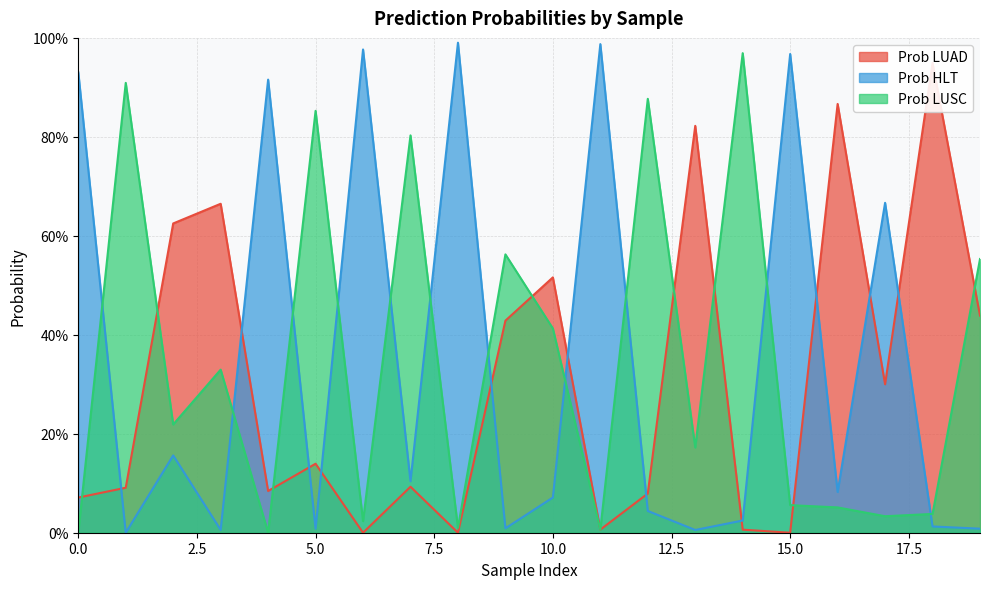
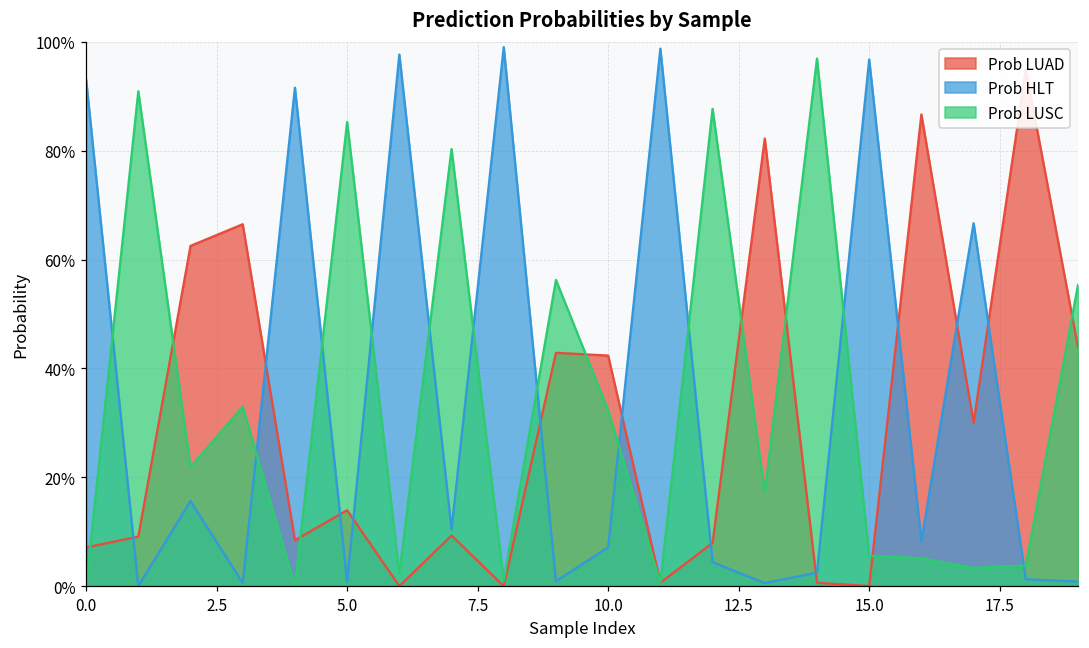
  {
    "Prob LUAD": {
      "0.0": "7%",
      "5.0": "14%",
-     "10.0": "52%",
+     "10.0": "42%",
      "15.0": "0%"
    },
    "Prob HLT": {
      "0.0": "93%",
      "5.0": "1%",
      "10.0": "7%",
      "15.0": "97%"
    },
    "Prob LUSC": {
      "0.0": "0%",
      "5.0": "85%",
-     "10.0": "41%",
+     "10.0": "32%",
      "15.0": "6%"
    }
  }
